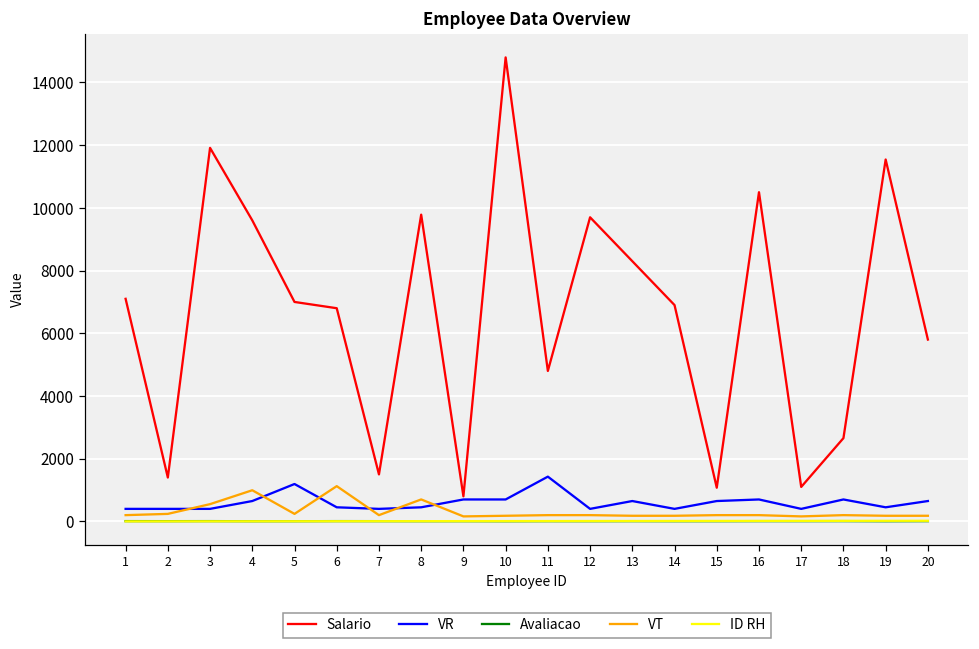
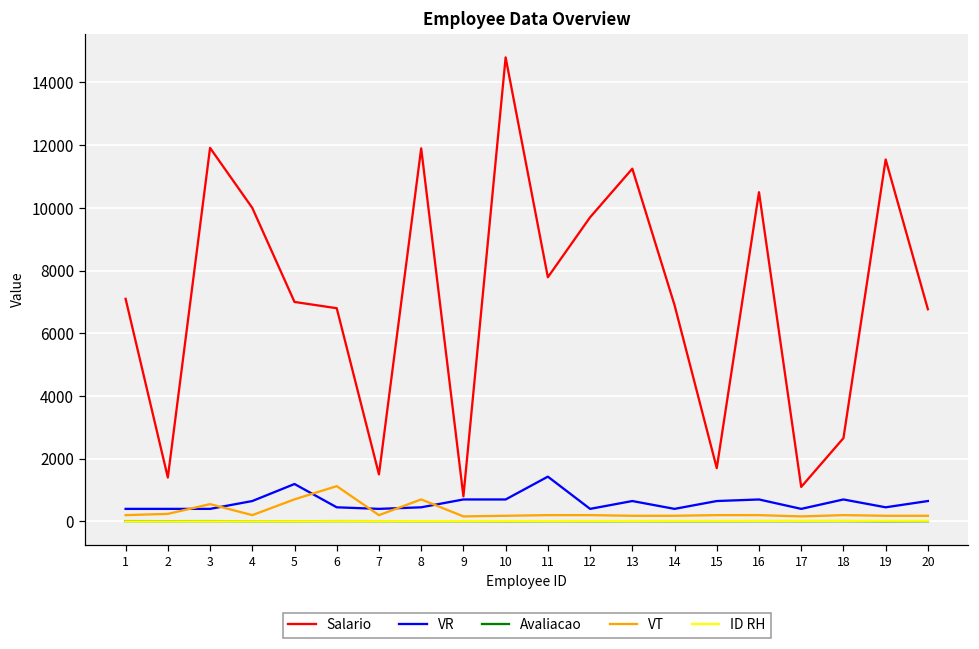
  {
    "Salario": {
      "1": 7100,
      "2": 1400,
      "3": 11900,
-     "4": 9600,
+     "4": 10000,
      "5": 7000,
      "6": 6800,
      "7": 1500,
-     "8": 9800,
+     "8": 11900,
      "9": 800,
      "10": 14800,
-     "11": 4800,
+     "11": 7800,
      "12": 9700,
-     "13": 8300,
+     "13": 11300,
      "14": 6900,
-     "15": 1100,
+     "15": 1700,
      "16": 10500,
      "17": 1100,
      "18": 2700,
      "19": 11500,
-     "20": 5800
+     "20": 6800
    },
    "VR": {
      "1": 400,
      "2": 400,
      "3": 400,
      "4": 700,
      "5": 1200,
      "6": 500,
      "7": 400,
      "8": 500,
      "9": 700,
      "10": 700,
      "11": 1400,
      "12": 400,
      "13": 700,
      "14": 400,
      "15": 700,
      "16": 700,
      "17": 400,
      "18": 700,
      "19": 500,
      "20": 700
    },
    "ID RH": {
      "1": 0,
      "2": 0,
      "3": 0,
      "4": 0,
      "5": 0,
      "6": 0,
      "7": 0,
      "8": 0,
      "9": 0,
      "10": 0,
      "11": 0,
      "12": 0,
      "13": 0,
      "14": 0,
      "15": 0,
      "16": 0,
      "17": 0,
      "18": 0,
      "19": 0,
      "20": 0
    },
    "VT": {
      "1": 200,
      "2": 200,
      "3": 600,
-     "4": 1000,
-     "5": 200,
+     "4": 200,
+     "5": 700,
      "6": 1100,
      "7": 200,
      "8": 700,
      "9": 200,
      "10": 200,
      "11": 200,
      "12": 200,
      "13": 200,
      "14": 200,
      "15": 200,
      "16": 200,
      "17": 200,
      "18": 200,
      "19": 200,
      "20": 200
    }
  }
